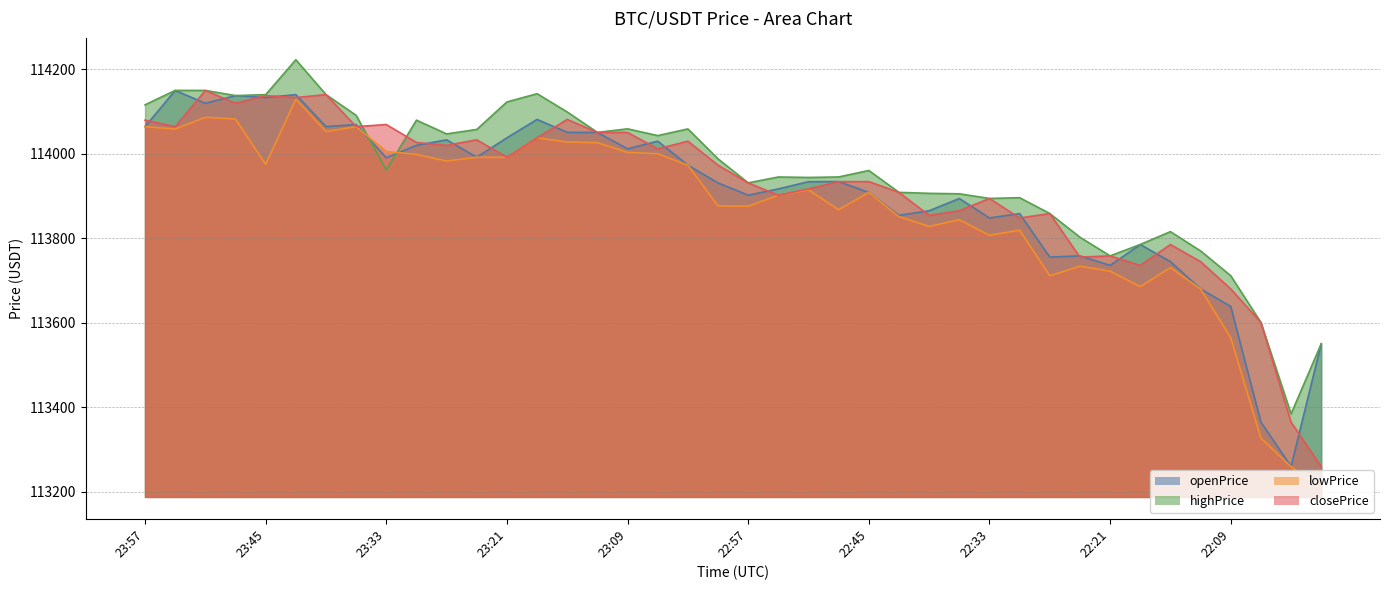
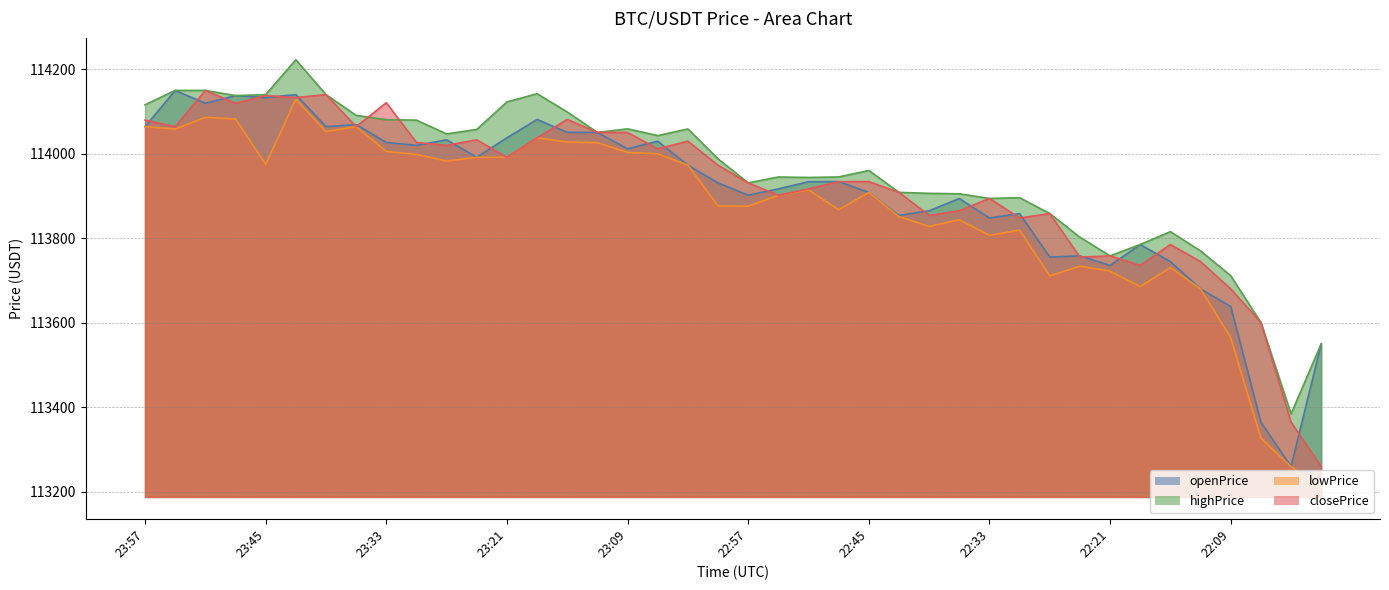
  {
    "openPrice": {
-     "23:33": 113990,
+     "23:33": 114030,
      "23:21": 114040,
      "23:09": 114010,
      "22:57": 113900,
      "22:33": 113850,
      "22:21": 113740,
      "22:09": 113640
    },
    "highPrice": {
      "23:57": 114120,
-     "23:33": 113960,
+     "23:33": 114080,
      "23:21": 114120,
      "23:09": 114060,
      "22:45": 113960,
      "22:09": 113710
    },
    "lowPrice": {
      "23:45": 113970,
      "23:33": 114010,
      "23:09": 114000,
      "22:57": 113880,
      "22:33": 113810,
      "22:21": 113720,
      "22:09": 113560
    },
    "closePrice": {
      "23:57": 114080,
-     "23:33": 114070,
+     "23:33": 114120,
      "23:09": 114050,
      "22:45": 113930,
      "22:09": 113680
    }
  }
